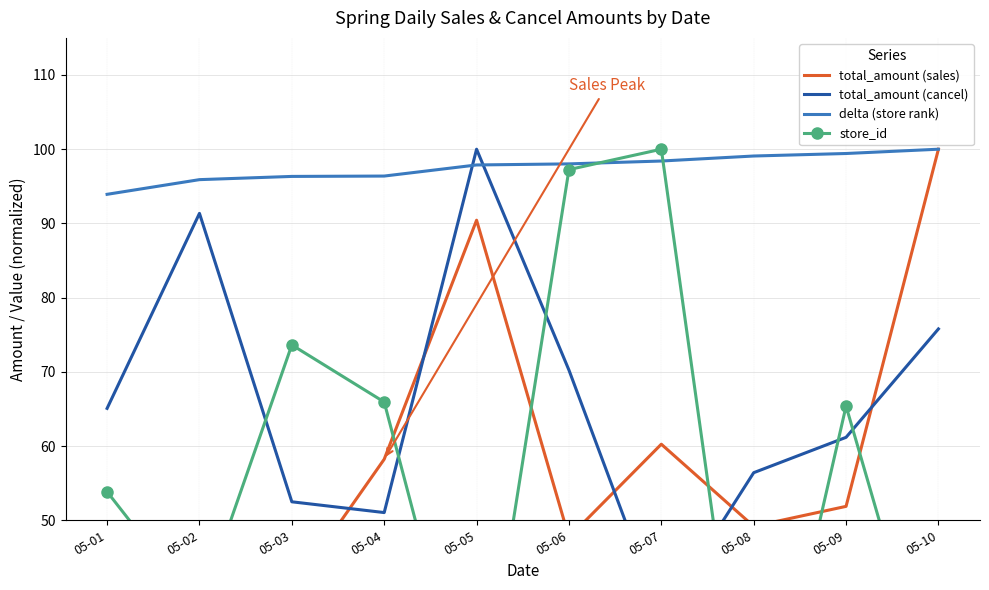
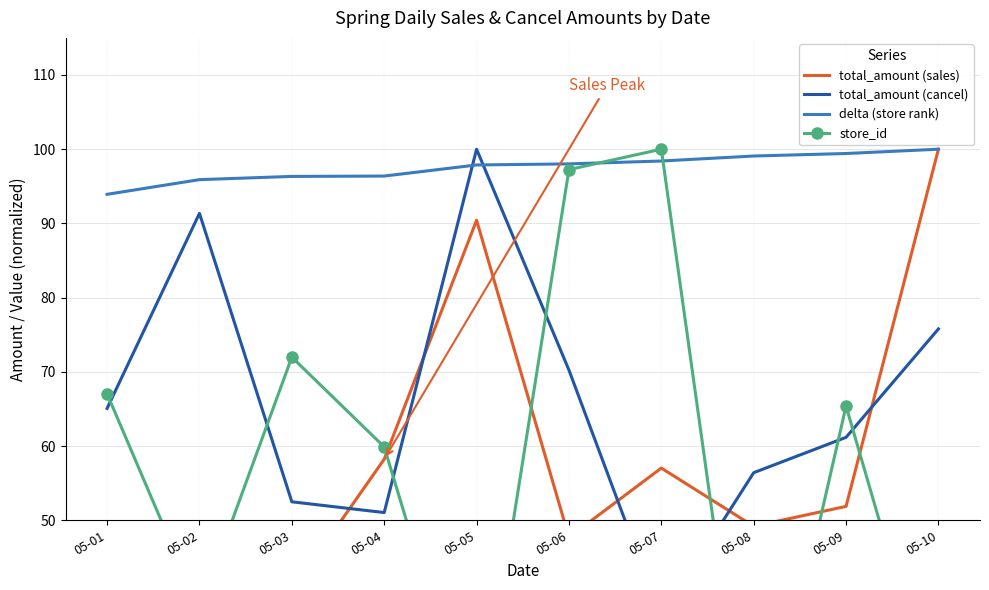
  {
    "total_amount (sales)": {
      "05-04": 58,
      "05-05": 90,
-     "05-07": 60,
+     "05-07": 57,
      "05-09": 52
    },
    "store_id": {
-     "05-01": 54,
-     "05-03": 74,
-     "05-04": 66,
+     "05-01": 67,
+     "05-03": 72,
+     "05-04": 60,
      "05-06": 97,
      "05-07": 100,
      "05-09": 65
    }
  }
